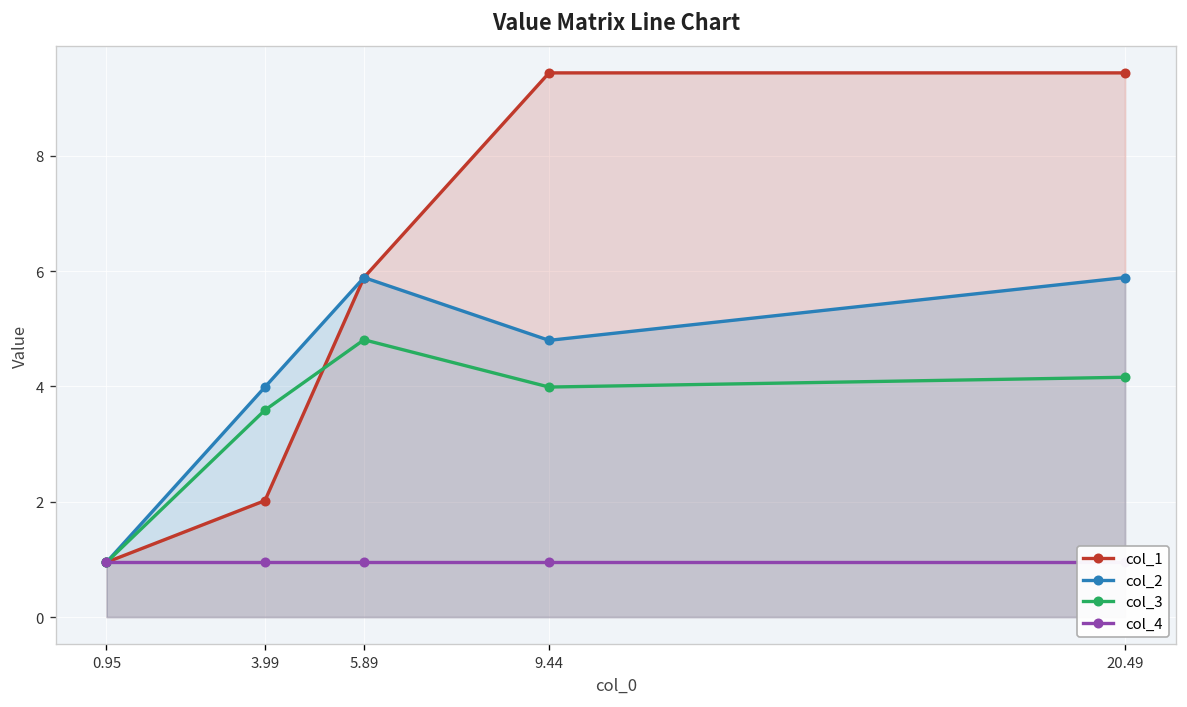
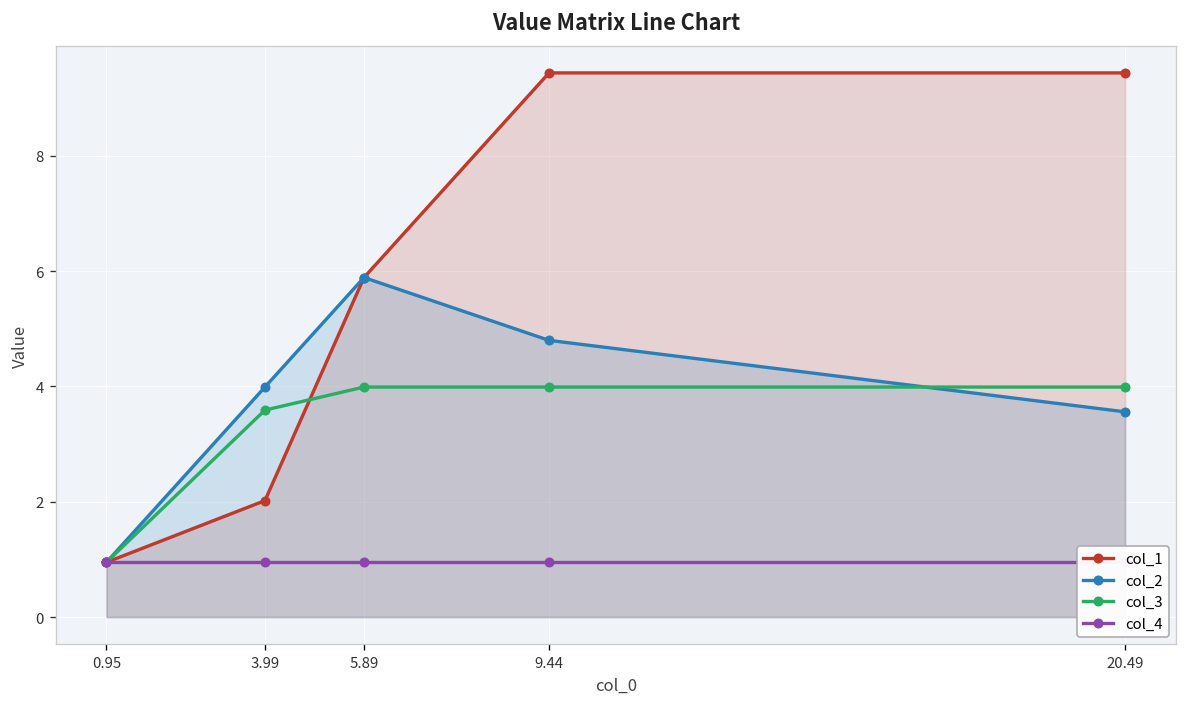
  {
    "col_1": {
      "3.99": 2.0,
      "9.44": 9.4,
      "20.49": 9.4
    },
    "col_2": {
      "3.99": 4.0,
      "9.44": 4.8,
-     "20.49": 5.9
+     "20.49": 3.6
    },
    "col_3": {
      "3.99": 3.6,
-     "5.89": 4.8,
+     "5.89": 4.0,
      "9.44": 4.0,
-     "20.49": 4.2
+     "20.49": 4.0
    },
    "col_4": {
      "3.99": 1.0,
      "5.89": 1.0,
      "9.44": 1.0
    }
  }
